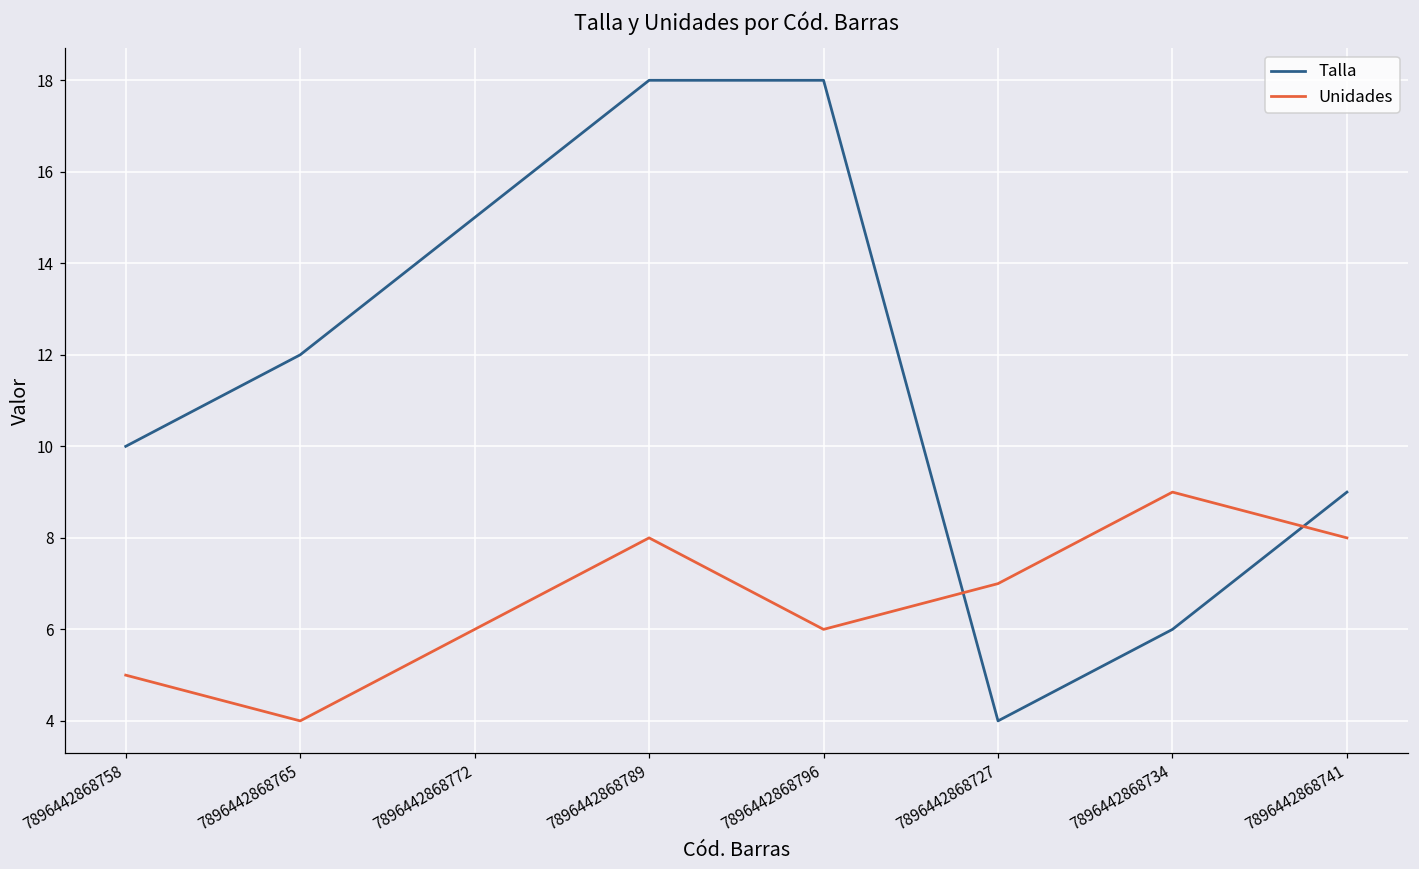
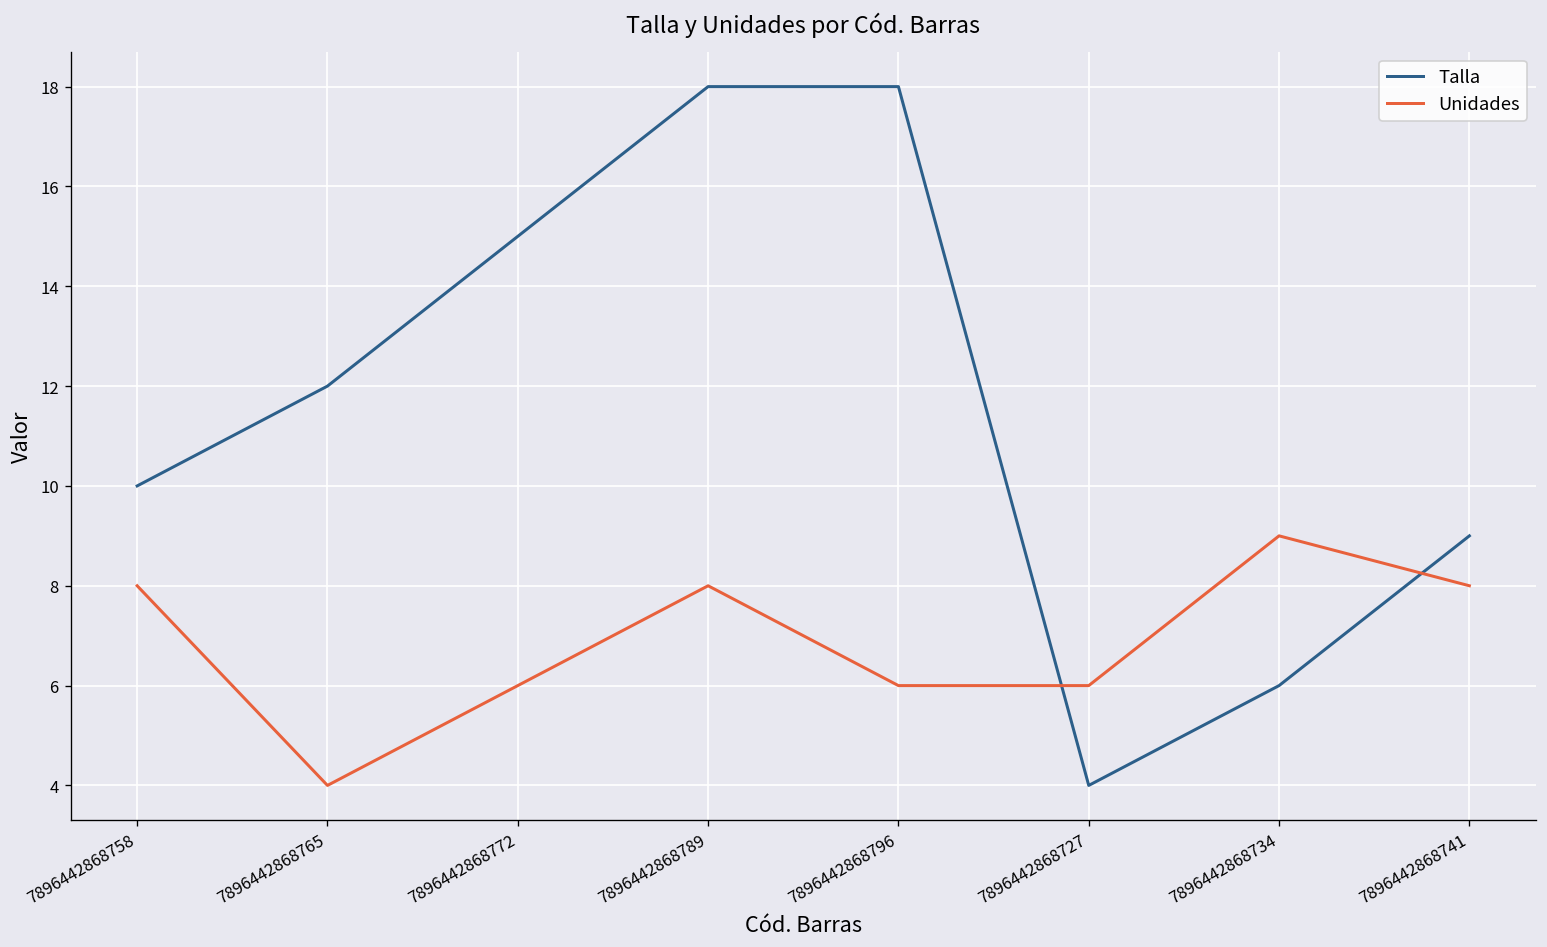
  {
    "Talla": {
      "7896442868758": 10,
      "7896442868765": 12,
      "7896442868772": 15,
      "7896442868789": 18,
      "7896442868796": 18,
      "7896442868727": 4,
      "7896442868734": 6,
      "7896442868741": 9
    },
    "Unidades": {
-     "7896442868758": 5,
+     "7896442868758": 8,
      "7896442868765": 4,
      "7896442868772": 6,
      "7896442868789": 8,
      "7896442868796": 6,
-     "7896442868727": 7,
+     "7896442868727": 6,
      "7896442868734": 9,
      "7896442868741": 8
    }
  }
